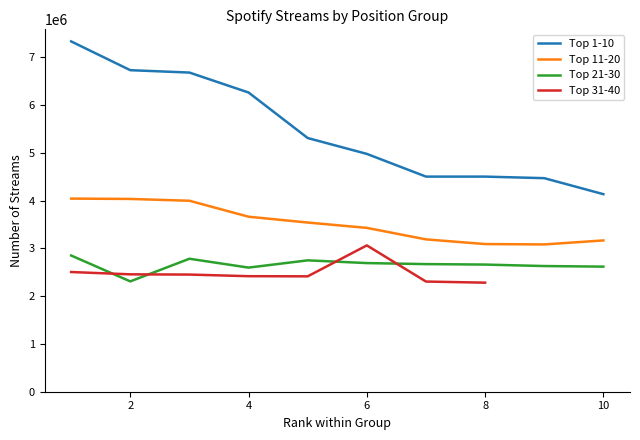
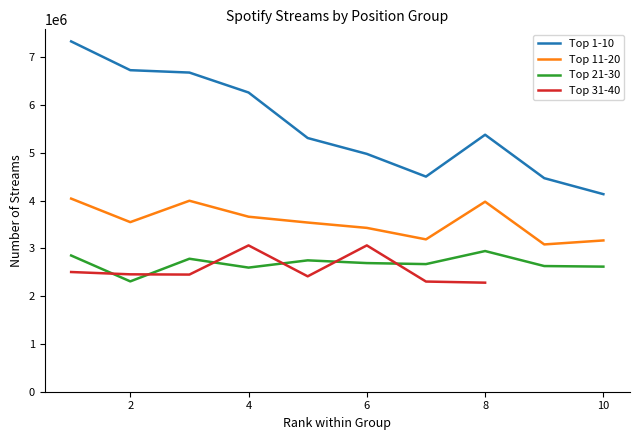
  {
    "Top 1-10": {
      "2": 6700000,
      "4": 6300000,
      "6": 5000000,
-     "8": 4500000,
+     "8": 5400000,
      "10": 4100000
    },
    "Top 11-20": {
-     "2": 4000000,
+     "2": 3600000,
      "4": 3700000,
      "6": 3400000,
-     "8": 3100000,
+     "8": 4000000,
      "10": 3200000
    },
    "Top 21-30": {
      "2": 2300000,
      "4": 2600000,
      "6": 2700000,
-     "8": 2700000,
+     "8": 2900000,
      "10": 2600000
    },
    "Top 31-40": {
      "2": 2500000,
-     "4": 2400000,
+     "4": 3100000,
      "6": 3100000,
      "8": 2300000
    }
  }
